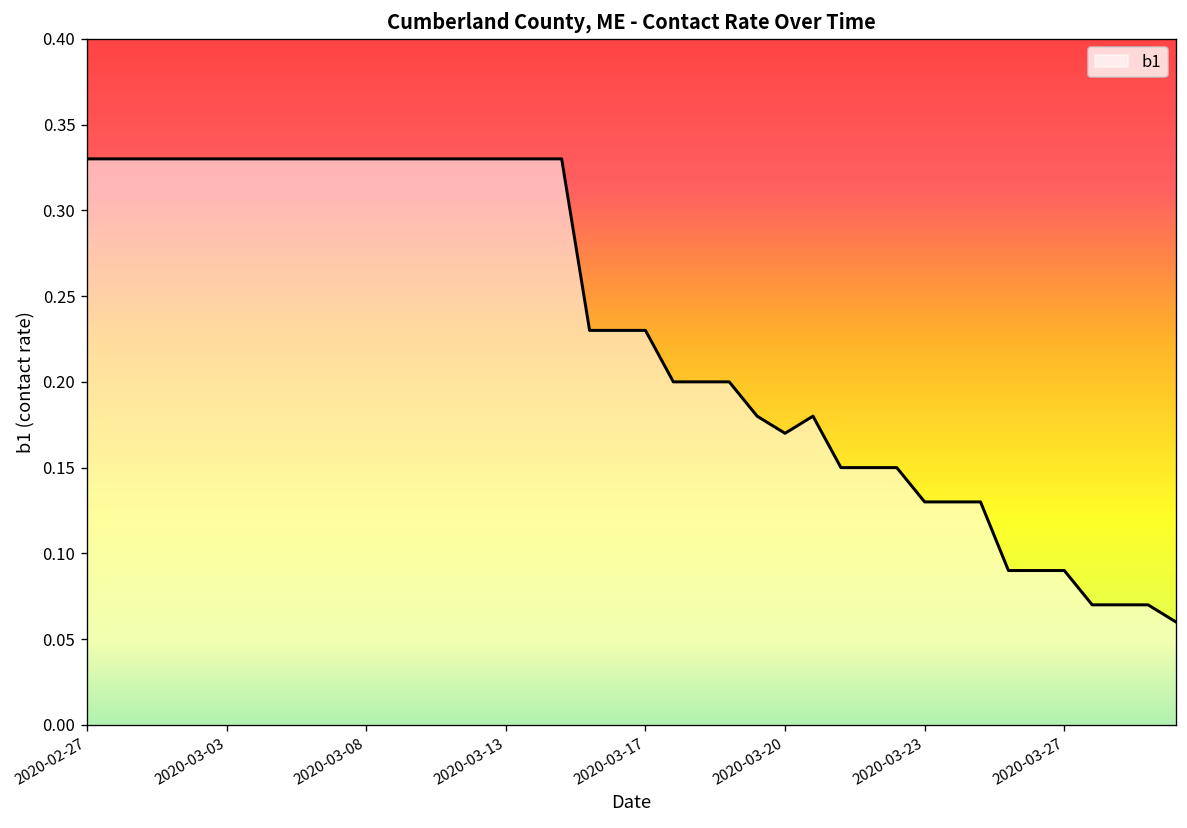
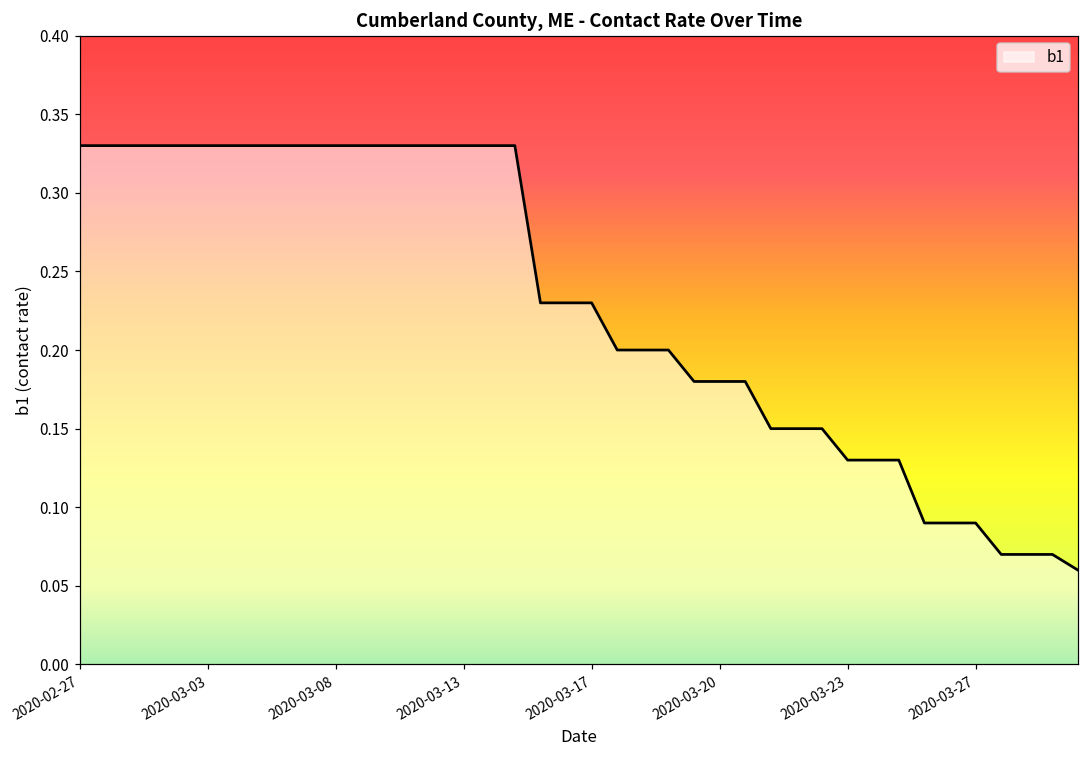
  {
    "2020-02-27": 0.33,
    "2020-03-03": 0.33,
    "2020-03-08": 0.33,
    "2020-03-13": 0.33,
-   "2020-03-20": 0.17
+   "2020-03-20": 0.18
  }
